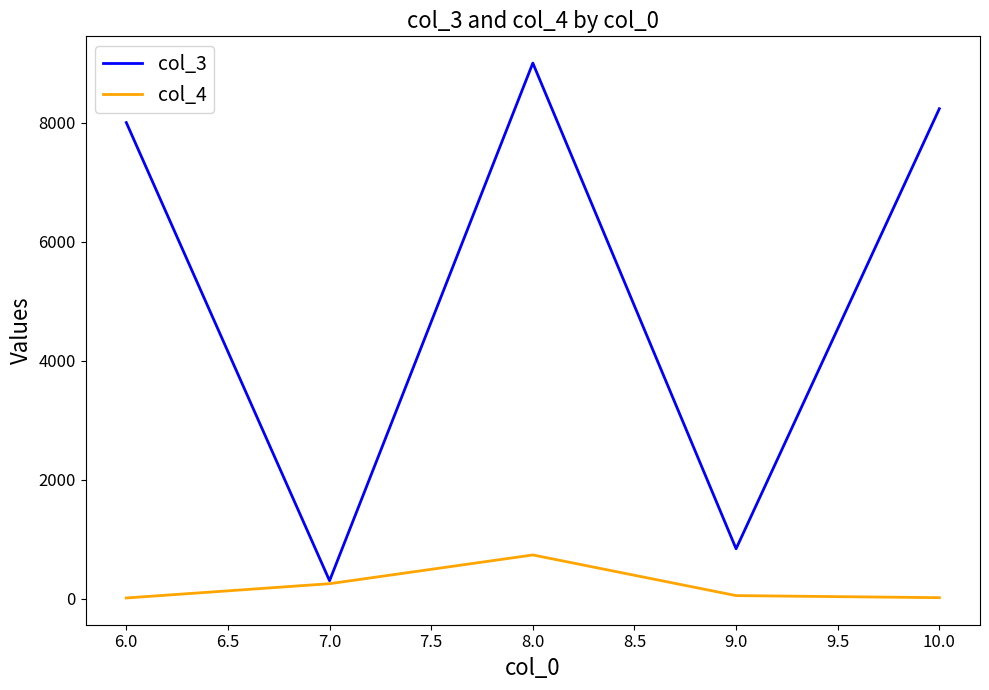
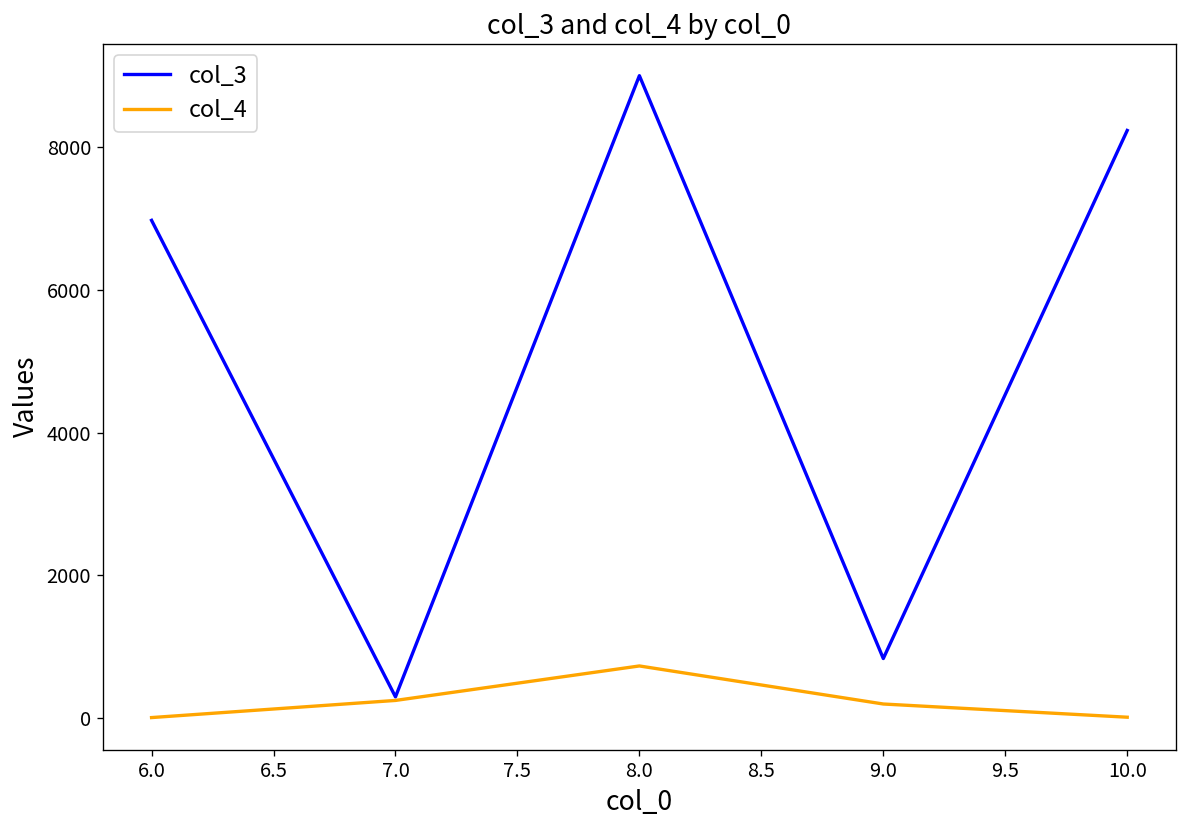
  {
    "col_3": {
-     "6.0": 8000,
+     "6.0": 7000,
      "7.0": 300,
      "8.0": 9000,
      "9.0": 800,
      "10.0": 8200
    },
    "col_4": {
      "6.0": 0,
      "7.0": 300,
      "8.0": 700,
-     "9.0": 100,
+     "9.0": 200,
      "10.0": 0
    }
  }
